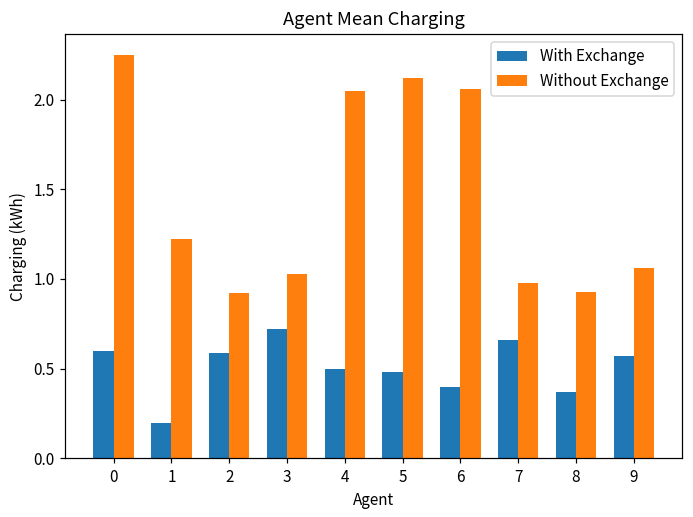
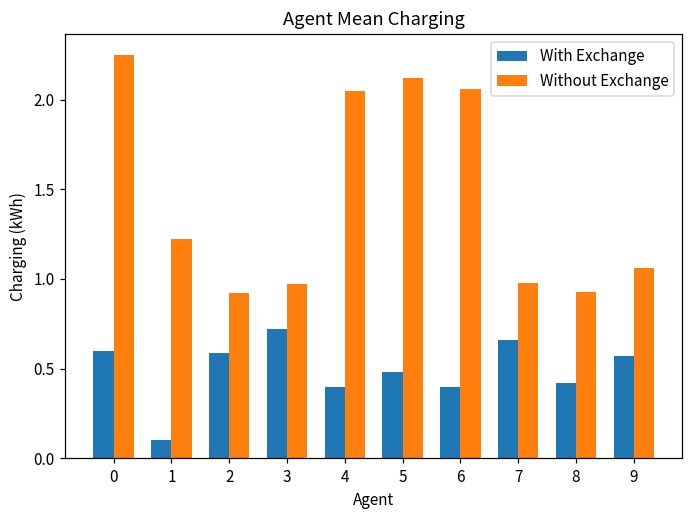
  {
    "With Exchange": {
      "0": 0.60,
-     "1": 0.2,
+     "1": 0.1,
      "2": 0.59,
      "3": 0.72,
-     "4": 0.5,
+     "4": 0.4,
      "5": 0.48,
      "6": 0.40,
      "7": 0.66,
-     "8": 0.37,
+     "8": 0.42,
      "9": 0.57
    },
    "Without Exchange": {
      "0": 2.25,
      "1": 1.22,
      "2": 0.92,
-     "3": 1.03,
+     "3": 0.97,
      "4": 2.05,
      "5": 2.12,
      "6": 2.06,
      "7": 0.98,
      "8": 0.93,
      "9": 1.06
    }
  }
